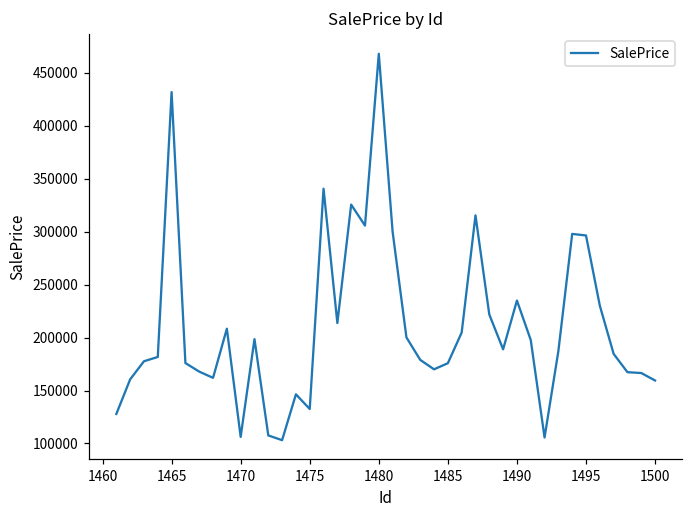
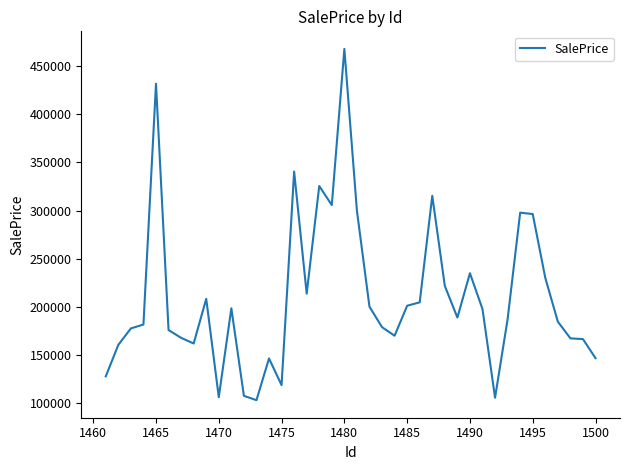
  {
    "1465": 430000,
    "1470": 110000,
-   "1475": 130000,
+   "1475": 120000,
    "1480": 470000,
-   "1485": 180000,
+   "1485": 200000,
    "1490": 230000,
    "1495": 300000,
-   "1500": 160000
+   "1500": 150000
  }
